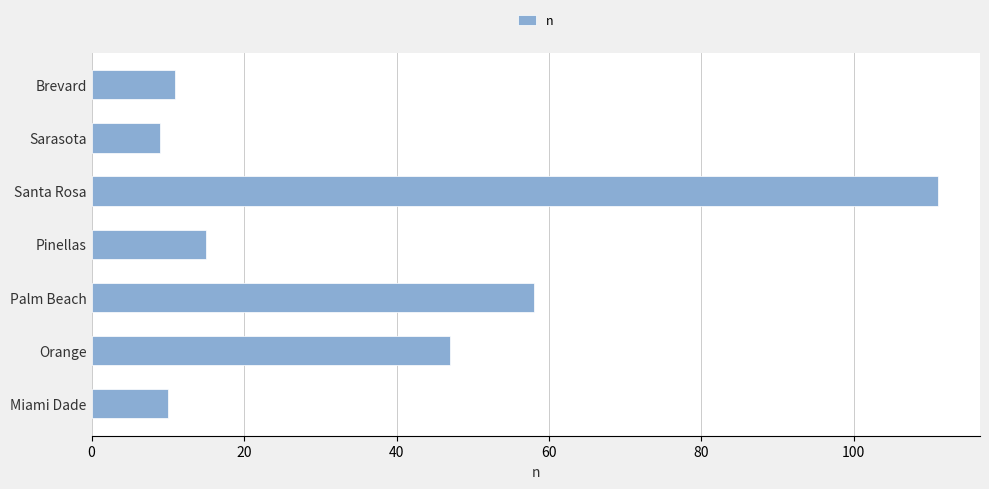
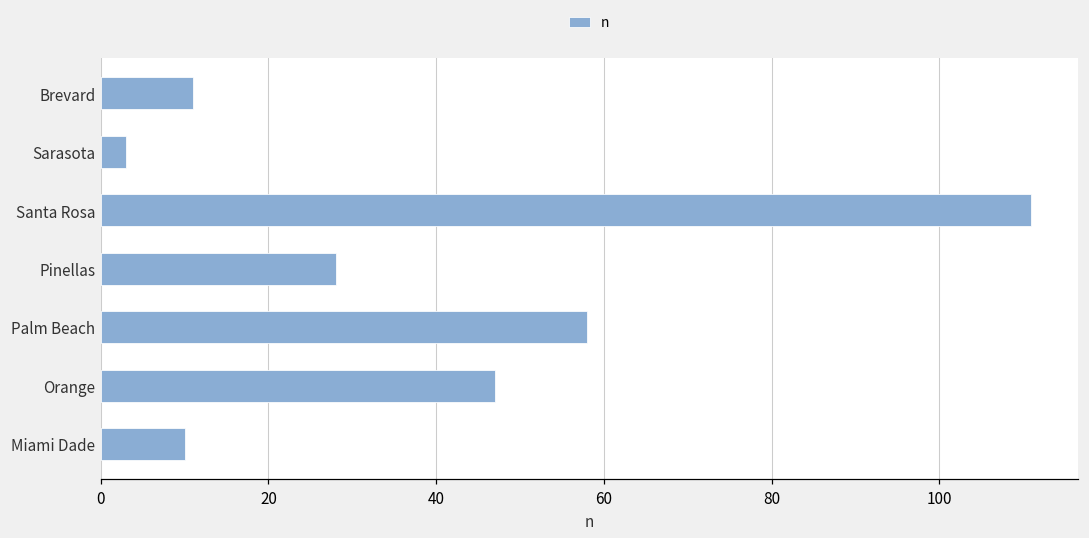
  {
    "Brevard": 11,
-   "Sarasota": 9,
+   "Sarasota": 3,
    "Santa Rosa": 111,
-   "Pinellas": 15,
+   "Pinellas": 28,
    "Palm Beach": 58,
    "Orange": 47,
    "Miami Dade": 10
  }
